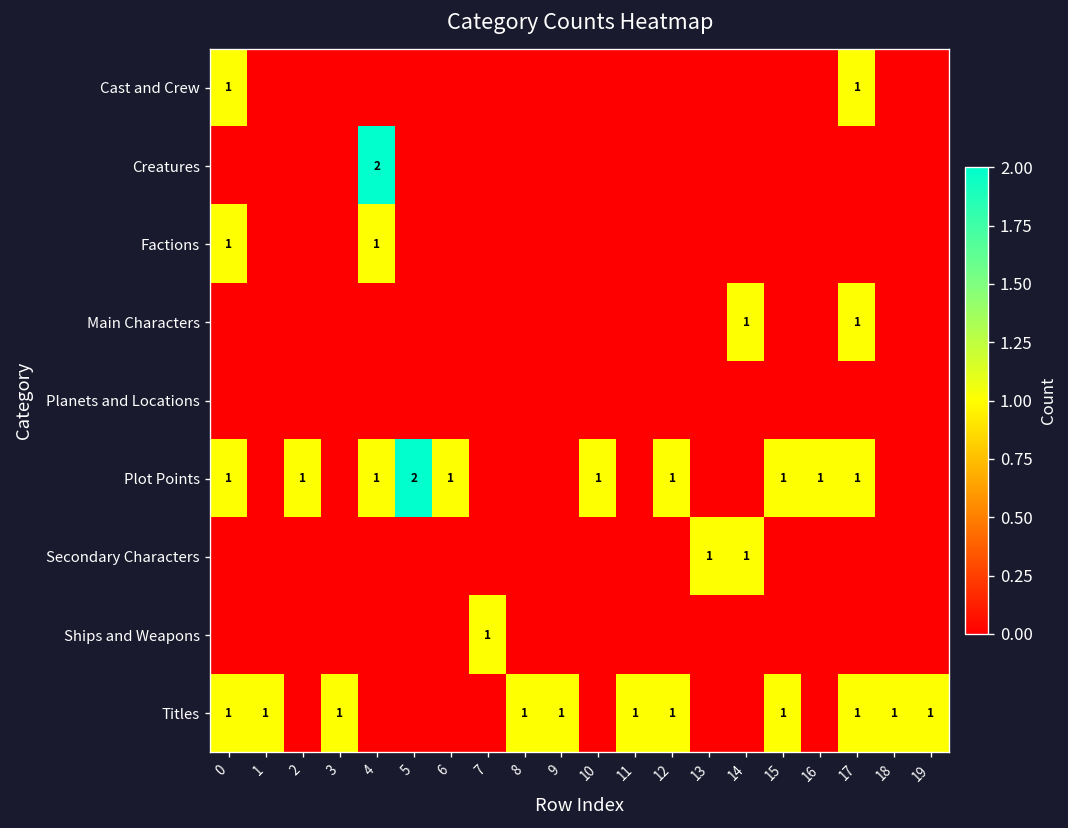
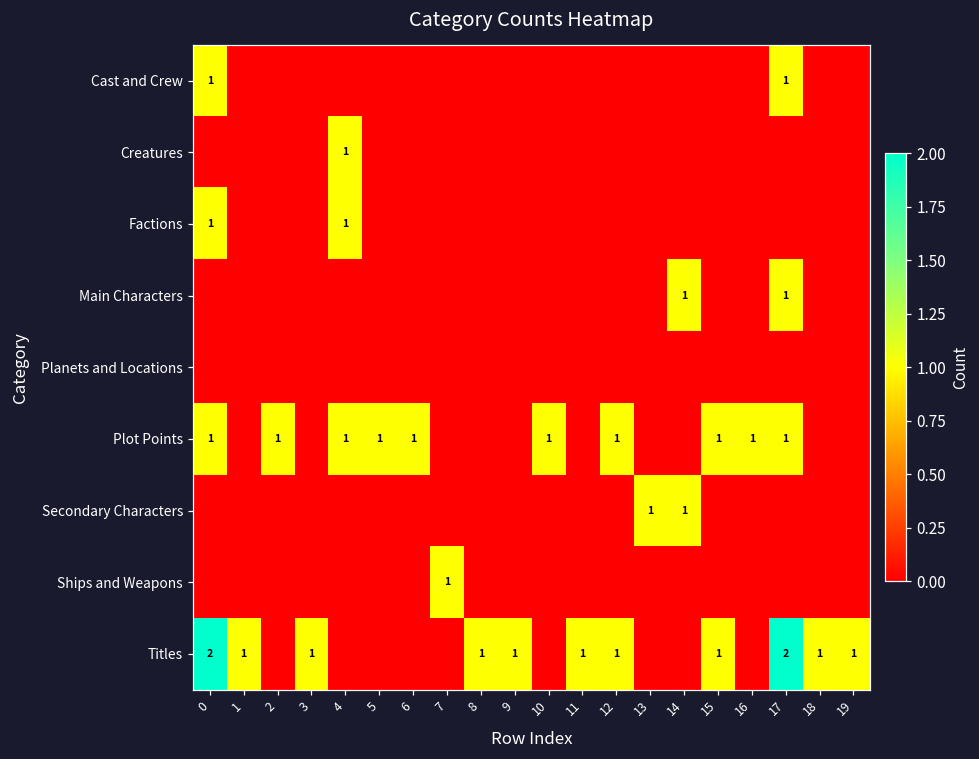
  {
    "Cast and Crew": {
      "0": 1,
      "17": 1
    },
    "Creatures": {
-     "4": 2
+     "4": 1
    },
    "Factions": {
      "0": 1,
      "4": 1
    },
    "Main Characters": {
      "14": 1,
      "17": 1
    },
    "Plot Points": {
      "0": 1,
      "2": 1,
      "4": 1,
-     "5": 2,
+     "5": 1,
      "6": 1,
      "10": 1,
      "12": 1,
      "15": 1,
      "16": 1,
      "17": 1
    },
    "Secondary Characters": {
      "13": 1,
      "14": 1
    },
    "Ships and Weapons": {
      "7": 1
    },
    "Titles": {
-     "0": 1,
+     "0": 2,
      "1": 1,
      "3": 1,
      "8": 1,
      "9": 1,
      "11": 1,
      "12": 1,
      "15": 1,
-     "17": 1,
+     "17": 2,
      "18": 1,
      "19": 1
    }
  }
